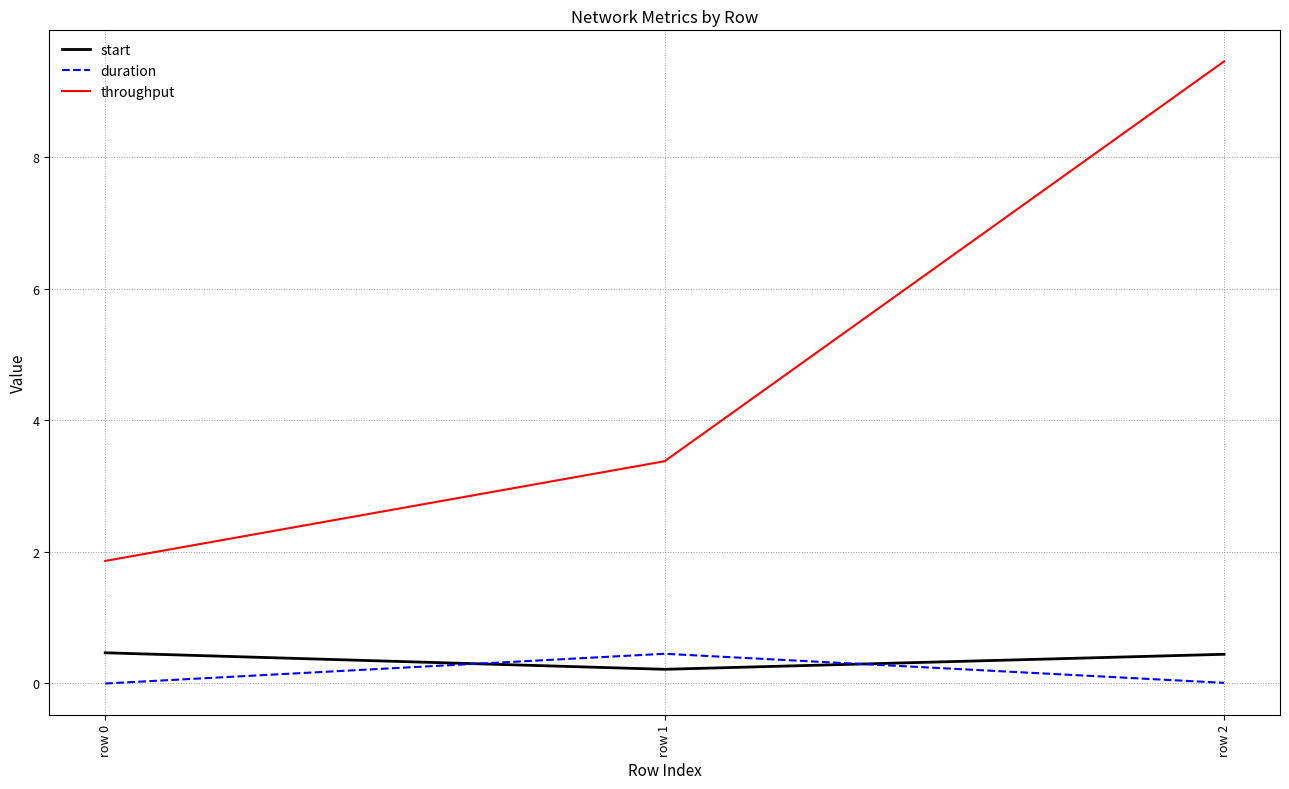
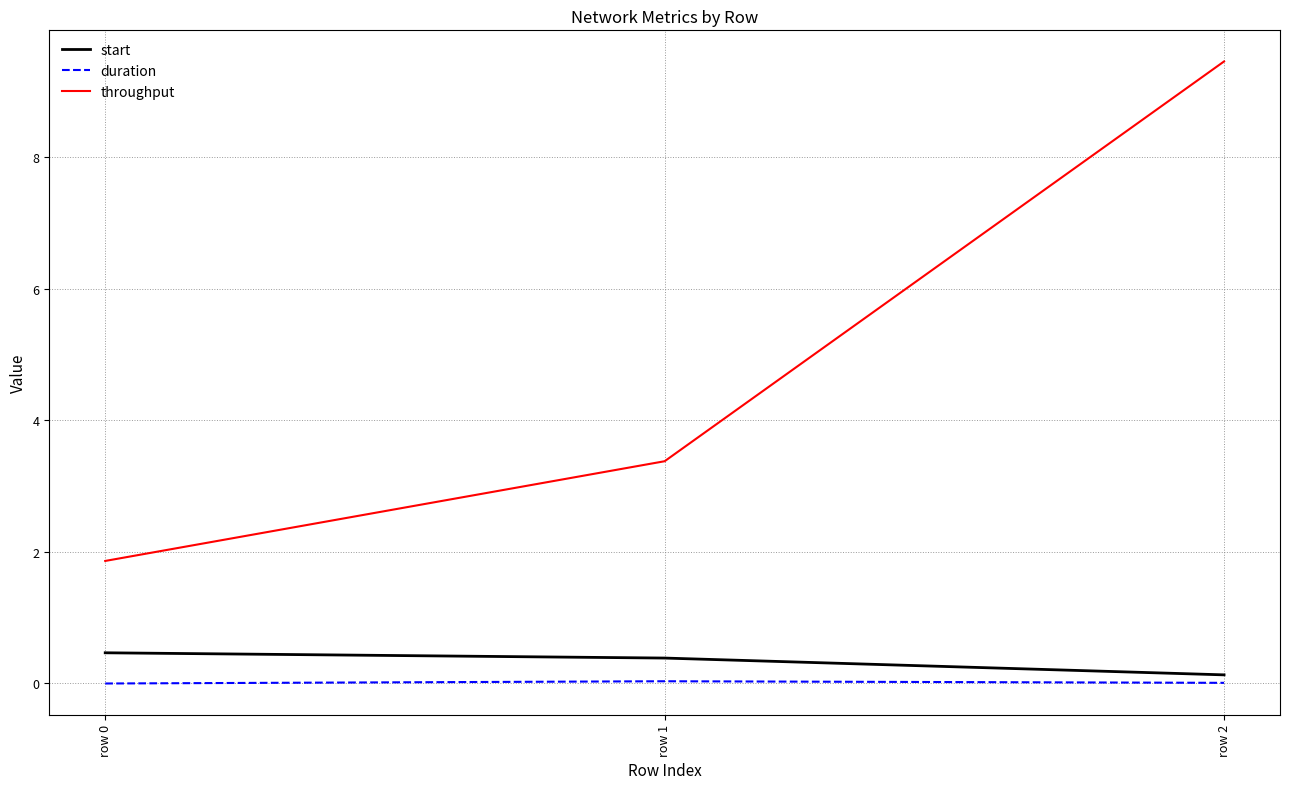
  {
    "start": {
      "row 0": 0.5,
-     "row 1": 0.2,
-     "row 2": 0.4
+     "row 1": 0.4,
+     "row 2": 0.1
    },
    "duration": {
      "row 0": 0.0,
-     "row 1": 0.5,
+     "row 1": 0.0,
      "row 2": 0.0
    },
    "throughput": {
      "row 0": 1.9,
      "row 1": 3.4,
      "row 2": 9.5
    }
  }
